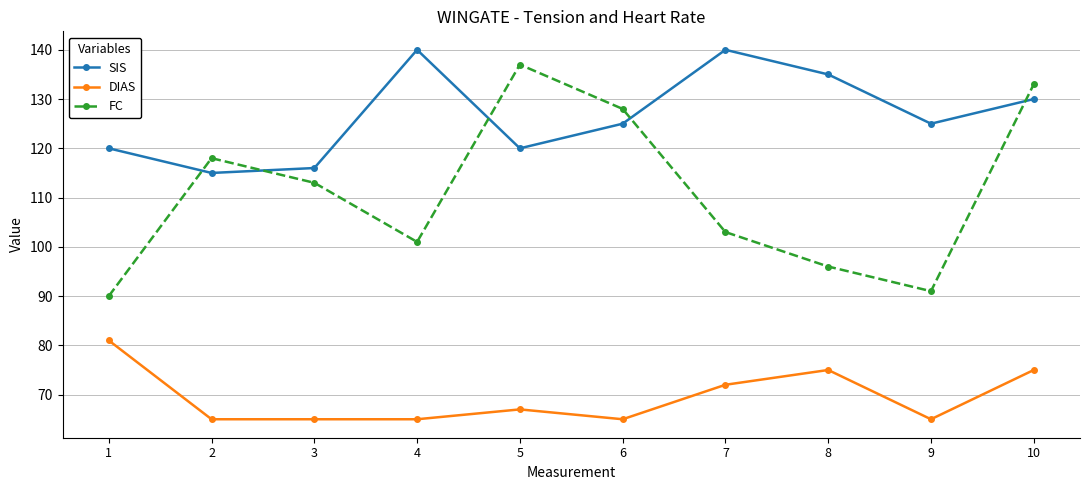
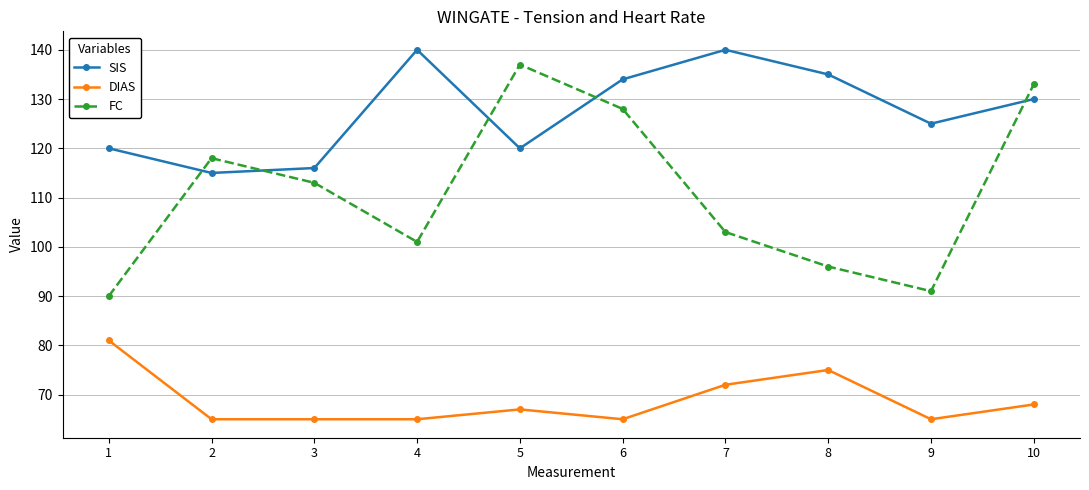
  {
    "SIS": {
      "1": 120,
      "2": 115,
      "3": 116,
      "4": 140,
      "5": 120,
-     "6": 125,
+     "6": 134,
      "7": 140,
      "8": 135,
      "9": 125,
      "10": 130
    },
    "DIAS": {
      "1": 81,
      "2": 65,
      "3": 65,
      "4": 65,
      "5": 67,
      "6": 65,
      "7": 72,
      "8": 75,
      "9": 65,
-     "10": 75
+     "10": 68
    },
    "FC": {
      "1": 90,
      "2": 118,
      "3": 113,
      "4": 101,
      "5": 137,
      "6": 128,
      "7": 103,
      "8": 96,
      "9": 91,
      "10": 133
    }
  }
